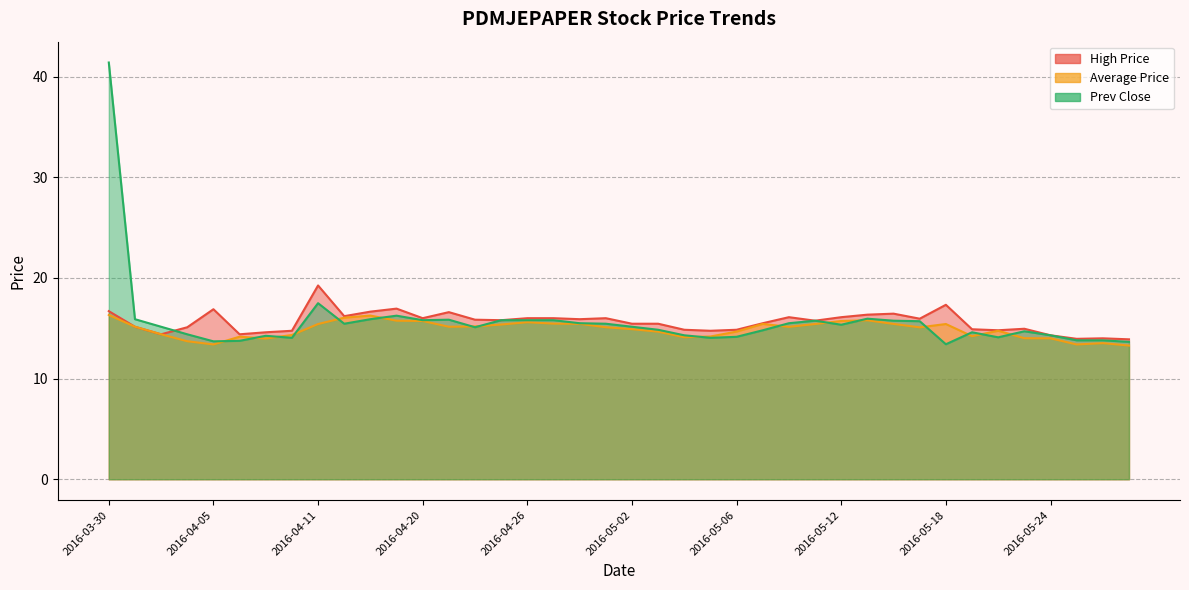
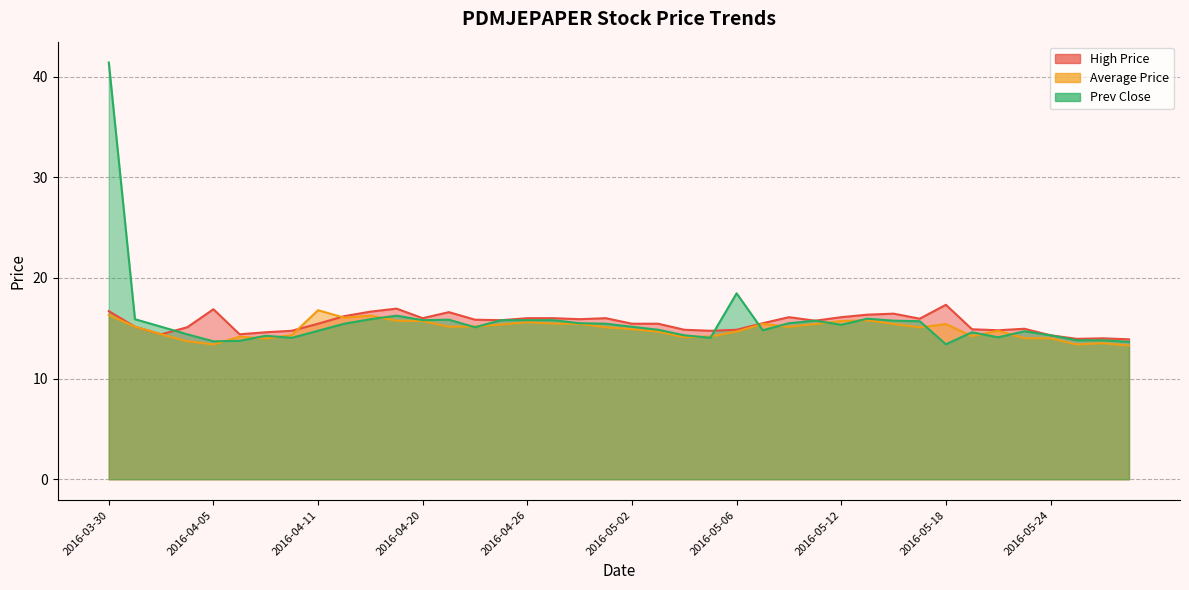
  {
    "High Price": {
      "2016-03-30": 16.7,
      "2016-04-05": 16.9,
-     "2016-04-11": 19.3,
+     "2016-04-11": 15.5,
      "2016-05-02": 15.5,
      "2016-05-12": 16.1,
      "2016-05-18": 17.3
    },
    "Average Price": {
      "2016-03-30": 16.3,
      "2016-04-05": 13.4,
-     "2016-04-11": 15.4,
+     "2016-04-11": 16.8,
      "2016-05-12": 15.7,
      "2016-05-18": 15.4,
      "2016-05-24": 14.0
    },
    "Prev Close": {
      "2016-03-30": 41.4,
      "2016-04-05": 13.7,
-     "2016-04-11": 17.5,
-     "2016-05-06": 14.2,
+     "2016-04-11": 14.8,
+     "2016-05-06": 18.5,
      "2016-05-12": 15.4,
      "2016-05-18": 13.4
    }
  }
